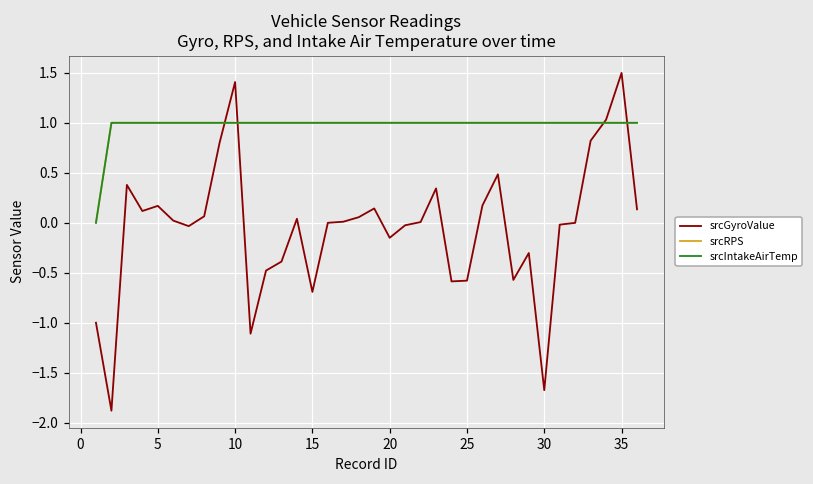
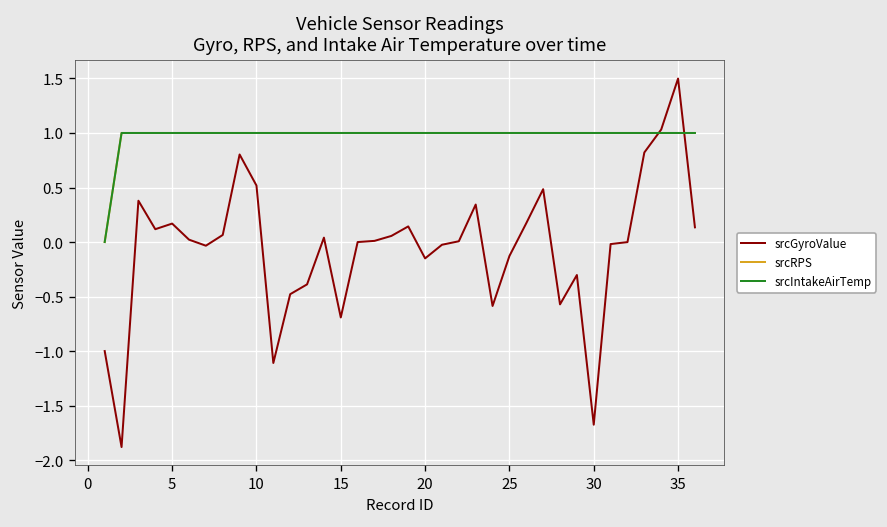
  {
    "srcGyroValue": {
      "5": 0.2,
-     "10": 1.4,
+     "10": 0.5,
      "15": -0.7,
      "20": -0.2,
-     "25": -0.6,
+     "25": -0.1,
      "30": -1.7,
      "35": 1.5
    },
    "srcIntakeAirTemp": {
      "5": 1.0,
      "10": 1.0,
      "15": 1.0,
      "20": 1.0,
      "25": 1.0,
      "30": 1.0,
      "35": 1.0
    }
  }
